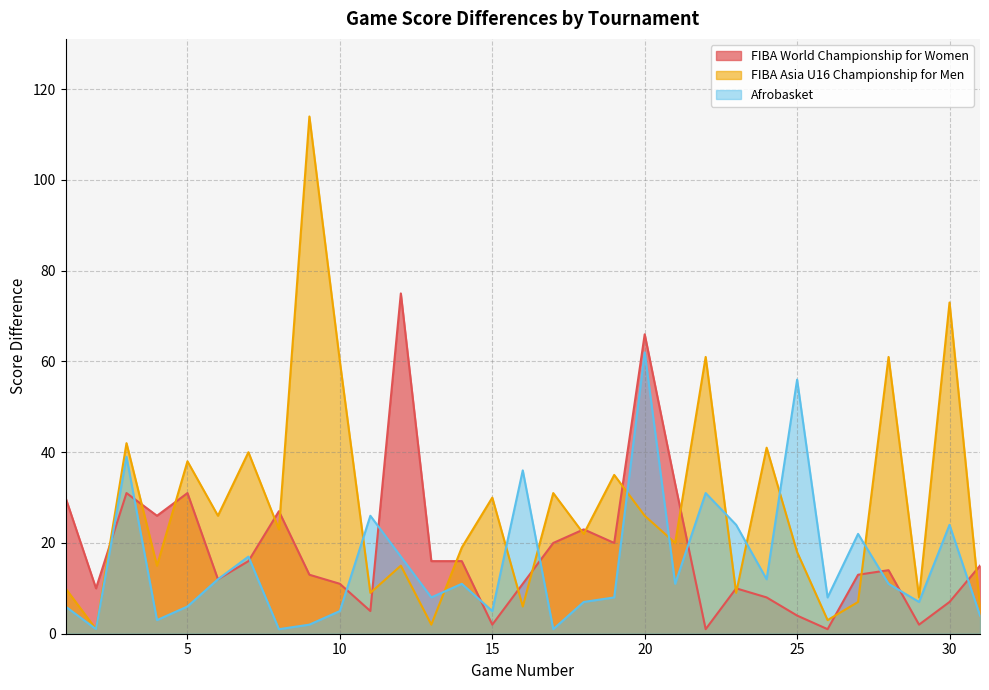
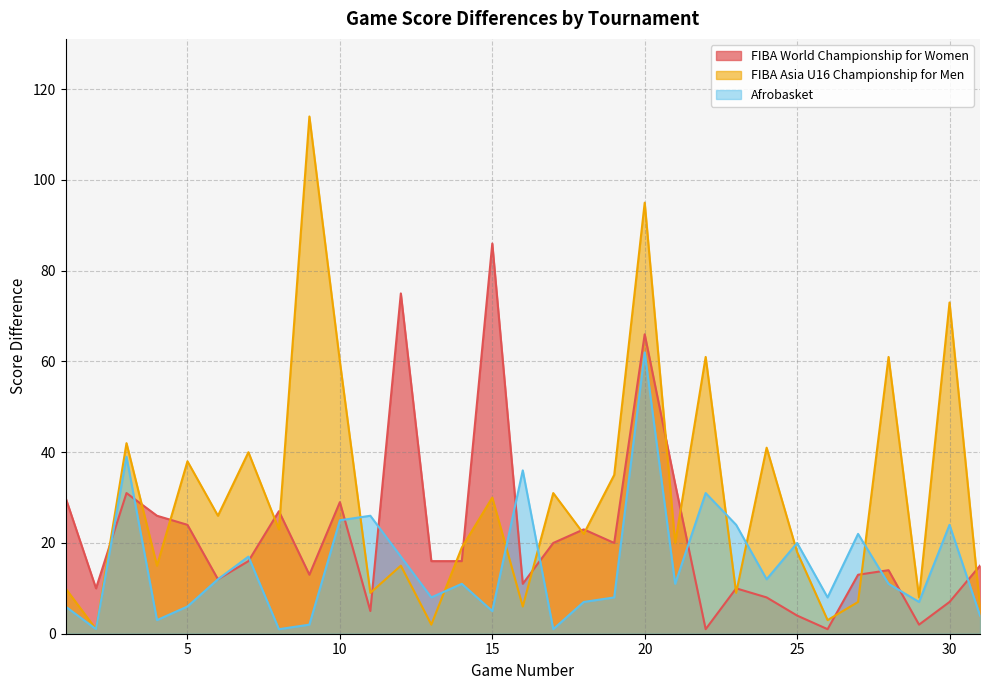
  {
    "FIBA World Championship for Women": {
-     "5": 31,
-     "10": 11,
-     "15": 2,
+     "5": 24,
+     "10": 29,
+     "15": 86,
      "20": 66,
      "25": 4,
      "30": 7
    },
    "FIBA Asia U16 Championship for Men": {
      "5": 38,
      "10": 60,
      "15": 30,
-     "20": 26,
+     "20": 95,
      "25": 18,
      "30": 73
    },
    "Afrobasket": {
      "5": 6,
-     "10": 5,
+     "10": 25,
      "15": 5,
      "20": 62,
-     "25": 56,
+     "25": 20,
      "30": 24
    }
  }
